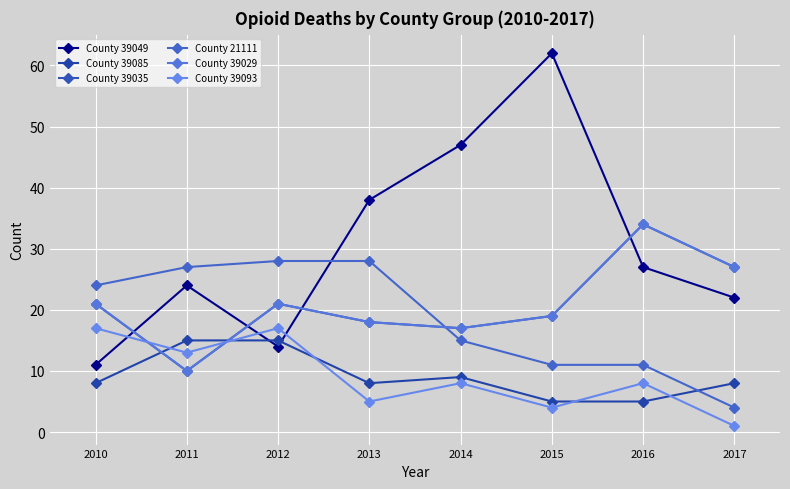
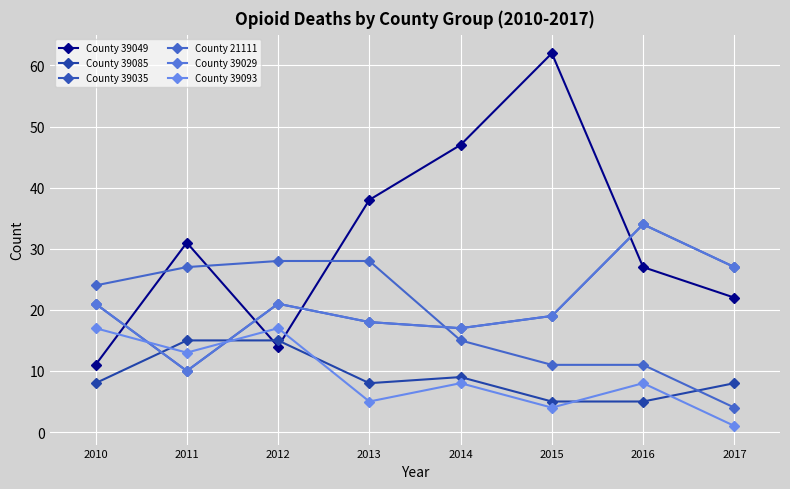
  {
    "County 39049": {
      "2010": 11,
-     "2011": 24,
+     "2011": 31,
      "2012": 14,
      "2013": 38,
      "2014": 47,
      "2015": 62,
      "2016": 27,
      "2017": 22
    }
  }
